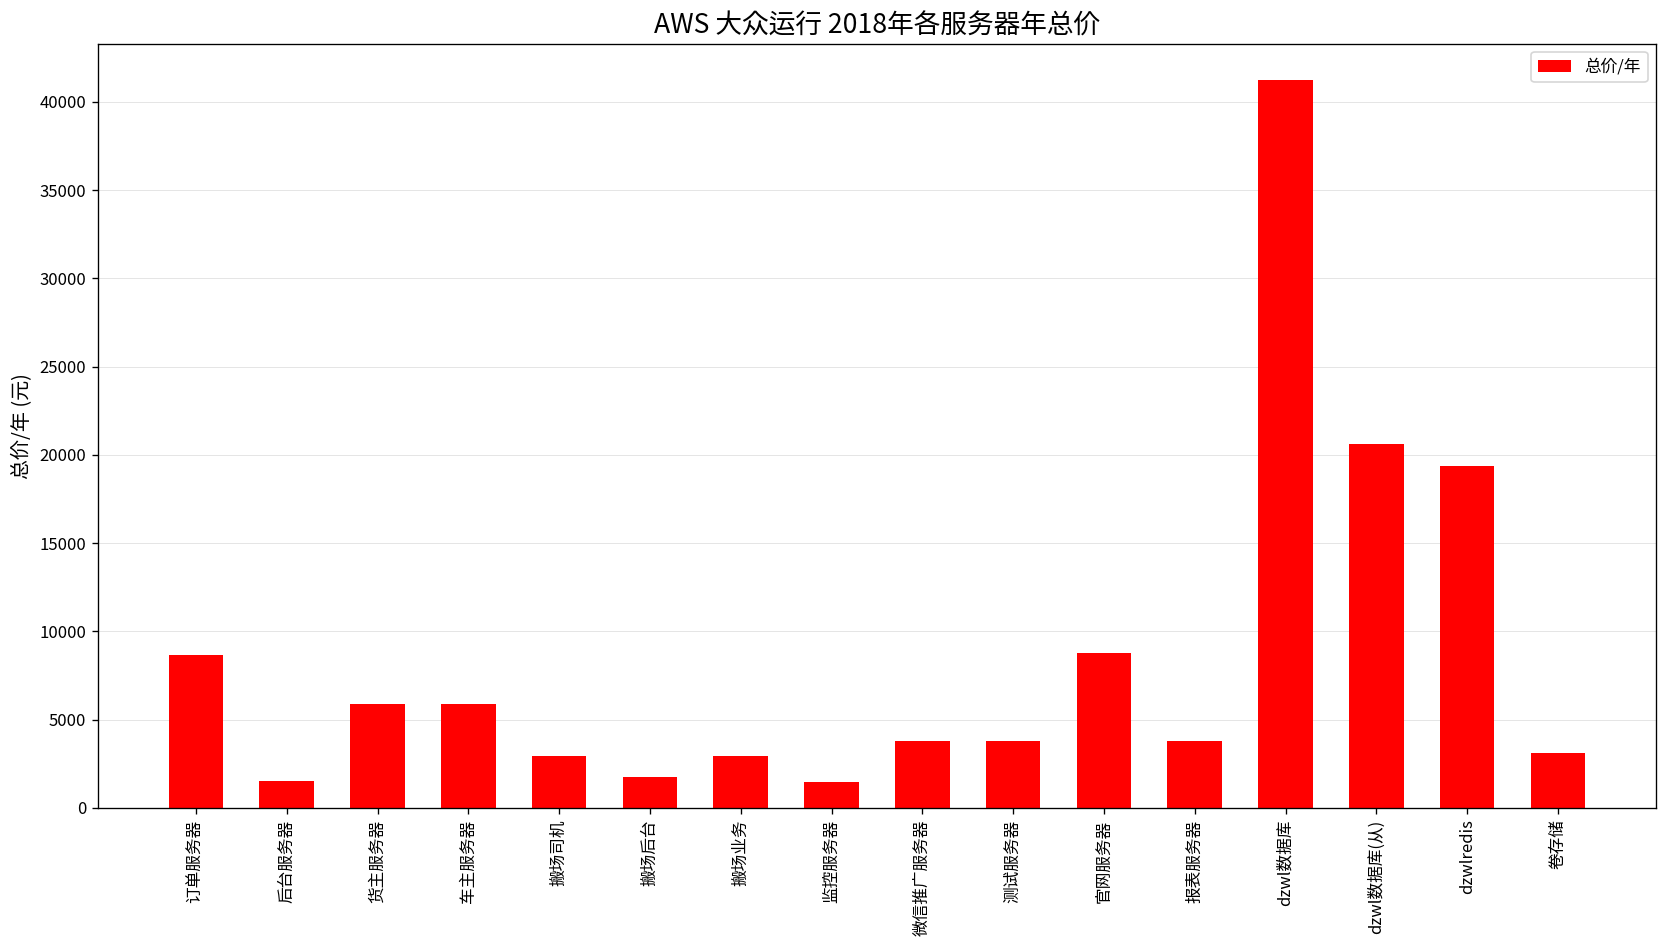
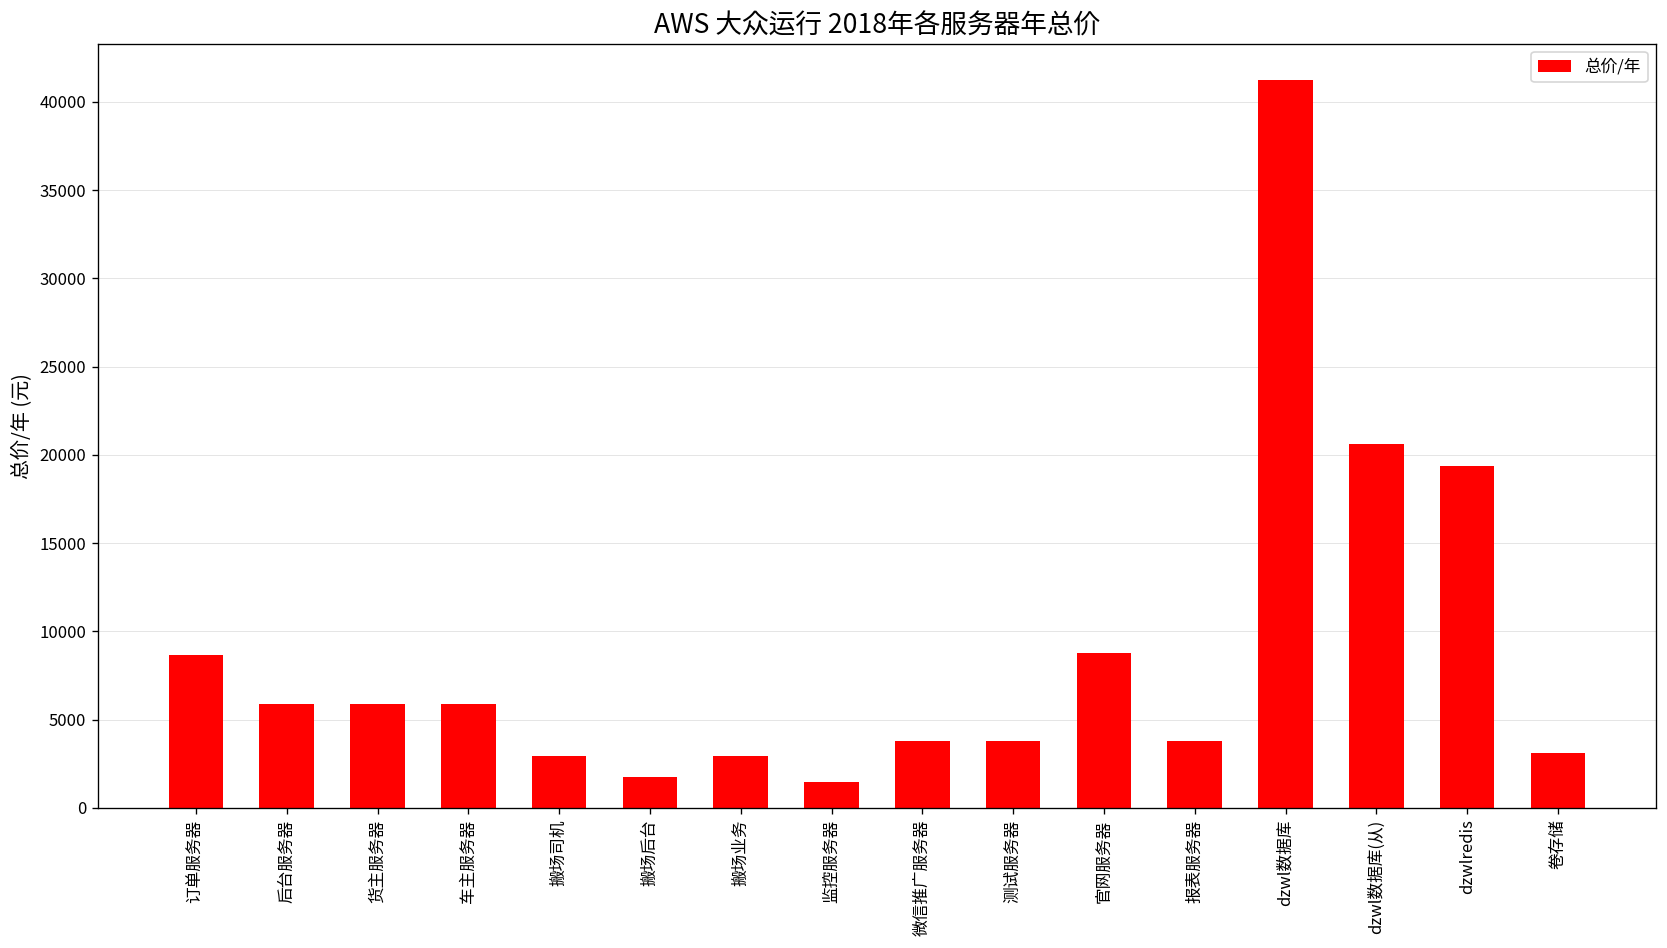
  {
    "订单服务器": 8700,
-   "后台服务器": 1500,
+   "后台服务器": 5900,
    "货主服务器": 5900,
    "车主服务器": 5900,
    "搬场司机": 2900,
    "搬场后台": 1700,
    "搬场业务": 2900,
    "监控服务器": 1500,
    "微信推广服务器": 3800,
    "测试服务器": 3800,
    "官网服务器": 8800,
    "报表服务器": 3800,
    "dzwl数据库": 41200,
    "dzwl数据库(从)": 20600,
    "dzwlredis": 19400,
    "卷存储": 3100
  }
